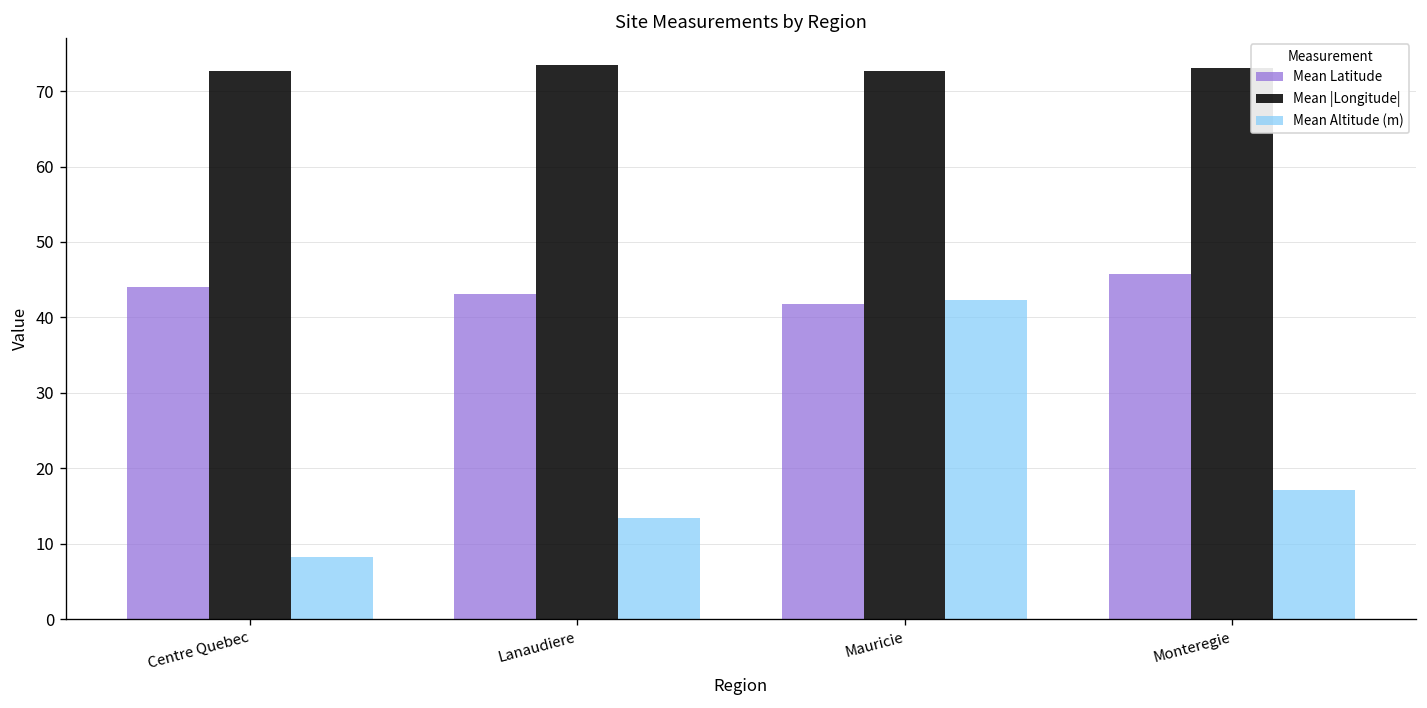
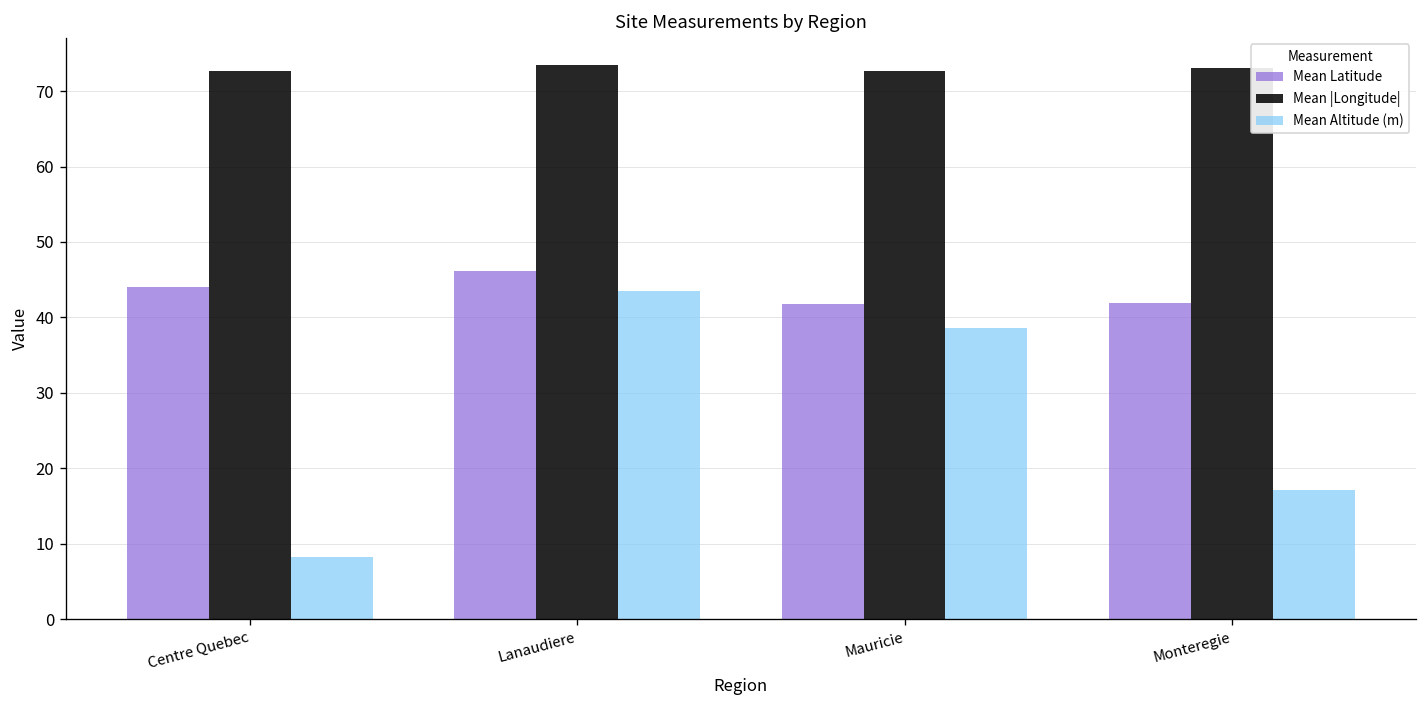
  {
    "Mean Latitude": {
      "Centre Quebec": 44,
-     "Lanaudiere": 43,
+     "Lanaudiere": 46,
      "Mauricie": 42,
-     "Monteregie": 46
+     "Monteregie": 42
    },
    "Mean |Longitude|": {
      "Centre Quebec": 73,
      "Lanaudiere": 73,
      "Mauricie": 73,
      "Monteregie": 73
    },
    "Mean Altitude (m)": {
      "Centre Quebec": 8,
-     "Lanaudiere": 13,
-     "Mauricie": 42,
+     "Lanaudiere": 43,
+     "Mauricie": 39,
      "Monteregie": 17
    }
  }
